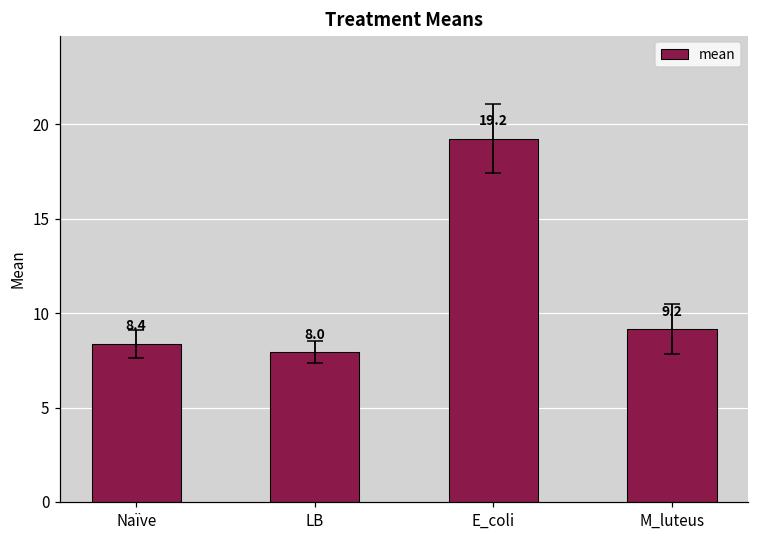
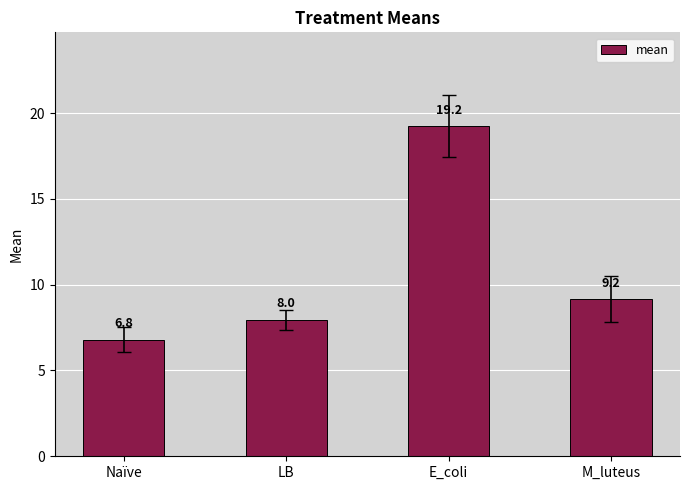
  {
    "mean": {
-     "Naïve": 8.4,
+     "Naïve": 6.8,
      "E_coli": 19.2
    }
  }
